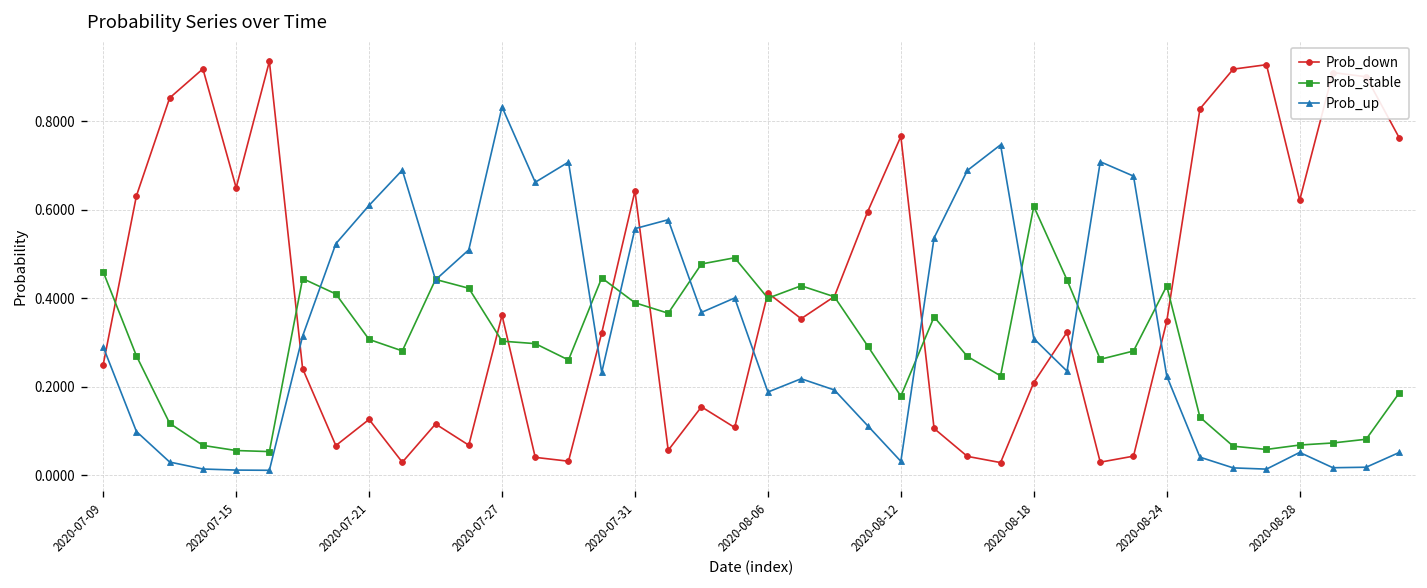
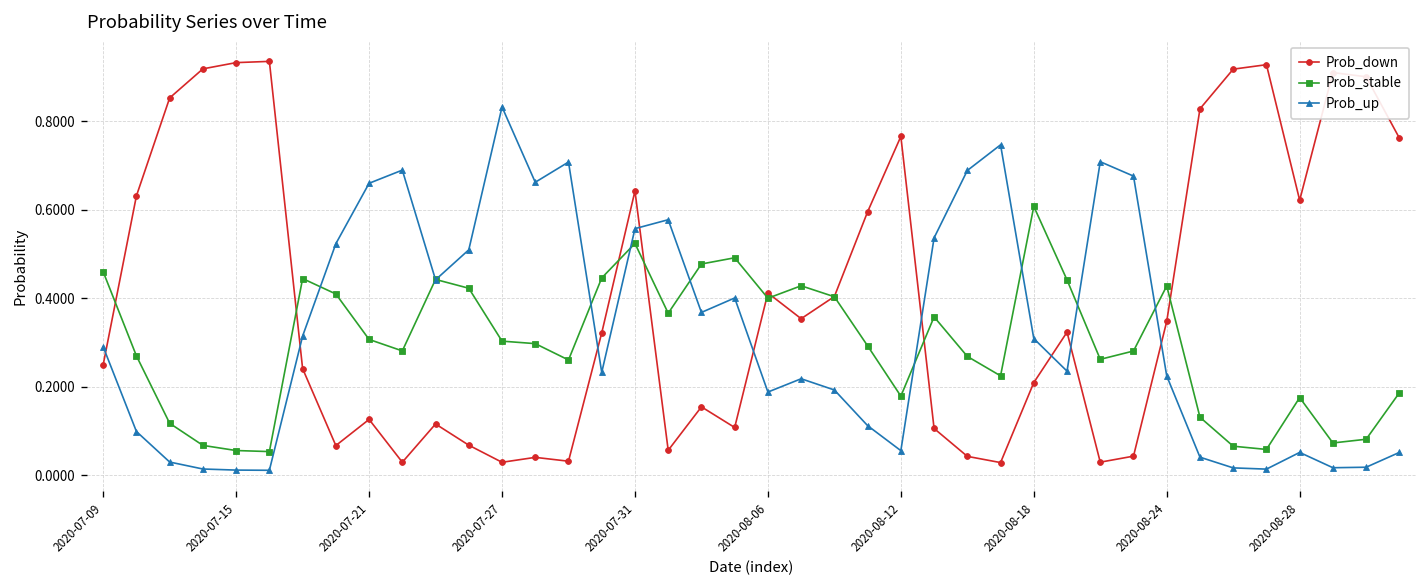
  {
    "Prob_down": {
      "2020-07-09": 0.25,
-     "2020-07-15": 0.65,
+     "2020-07-15": 0.93,
      "2020-07-21": 0.13,
-     "2020-07-27": 0.36,
+     "2020-07-27": 0.03,
      "2020-07-31": 0.64,
      "2020-08-06": 0.41,
      "2020-08-12": 0.77,
      "2020-08-18": 0.21,
      "2020-08-24": 0.35,
      "2020-08-28": 0.62
    },
    "Prob_stable": {
      "2020-07-09": 0.46,
      "2020-07-15": 0.06,
      "2020-07-21": 0.31,
      "2020-07-27": 0.30,
-     "2020-07-31": 0.39,
+     "2020-07-31": 0.52,
      "2020-08-06": 0.40,
      "2020-08-12": 0.18,
      "2020-08-18": 0.61,
      "2020-08-24": 0.43,
-     "2020-08-28": 0.07
+     "2020-08-28": 0.18
    },
    "Prob_up": {
      "2020-07-09": 0.29,
      "2020-07-15": 0.01,
-     "2020-07-21": 0.61,
+     "2020-07-21": 0.66,
      "2020-07-27": 0.83,
      "2020-07-31": 0.56,
      "2020-08-06": 0.19,
-     "2020-08-12": 0.03,
+     "2020-08-12": 0.06,
      "2020-08-18": 0.31,
      "2020-08-24": 0.22,
      "2020-08-28": 0.05
    }
  }
